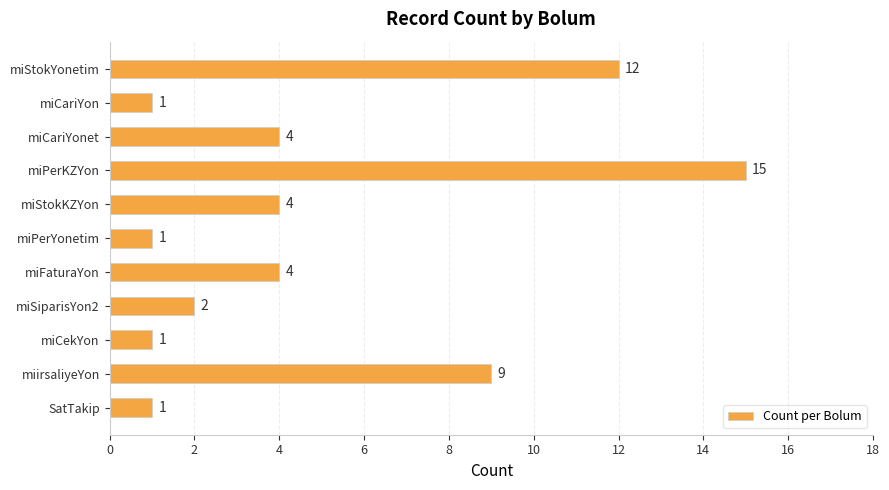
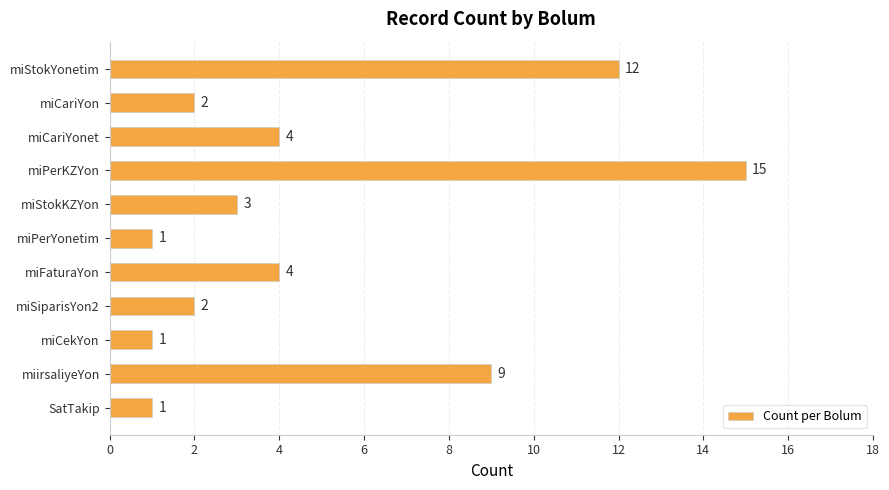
  {
    "miStokYonetim": 12,
-   "miCariYon": 1,
+   "miCariYon": 2,
    "miCariYonet": 4,
    "miPerKZYon": 15,
-   "miStokKZYon": 4,
+   "miStokKZYon": 3,
    "miPerYonetim": 1,
    "miFaturaYon": 4,
    "miSiparisYon2": 2,
    "miCekYon": 1,
    "miirsaliyeYon": 9,
    "SatTakip": 1
  }
